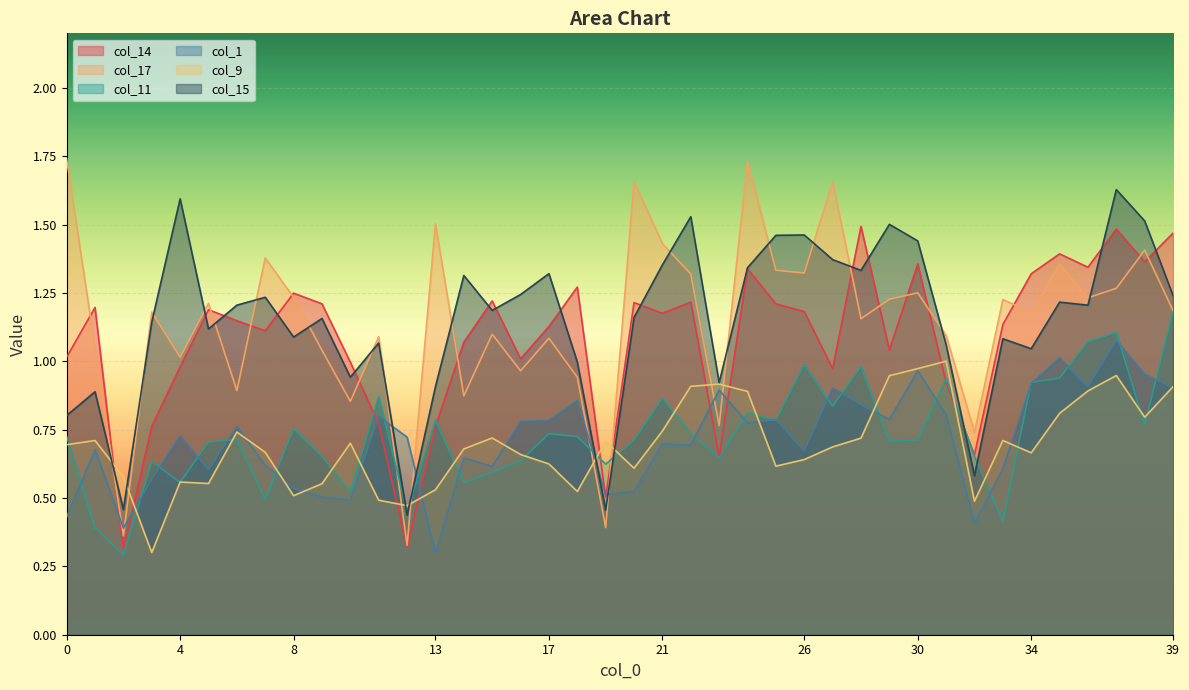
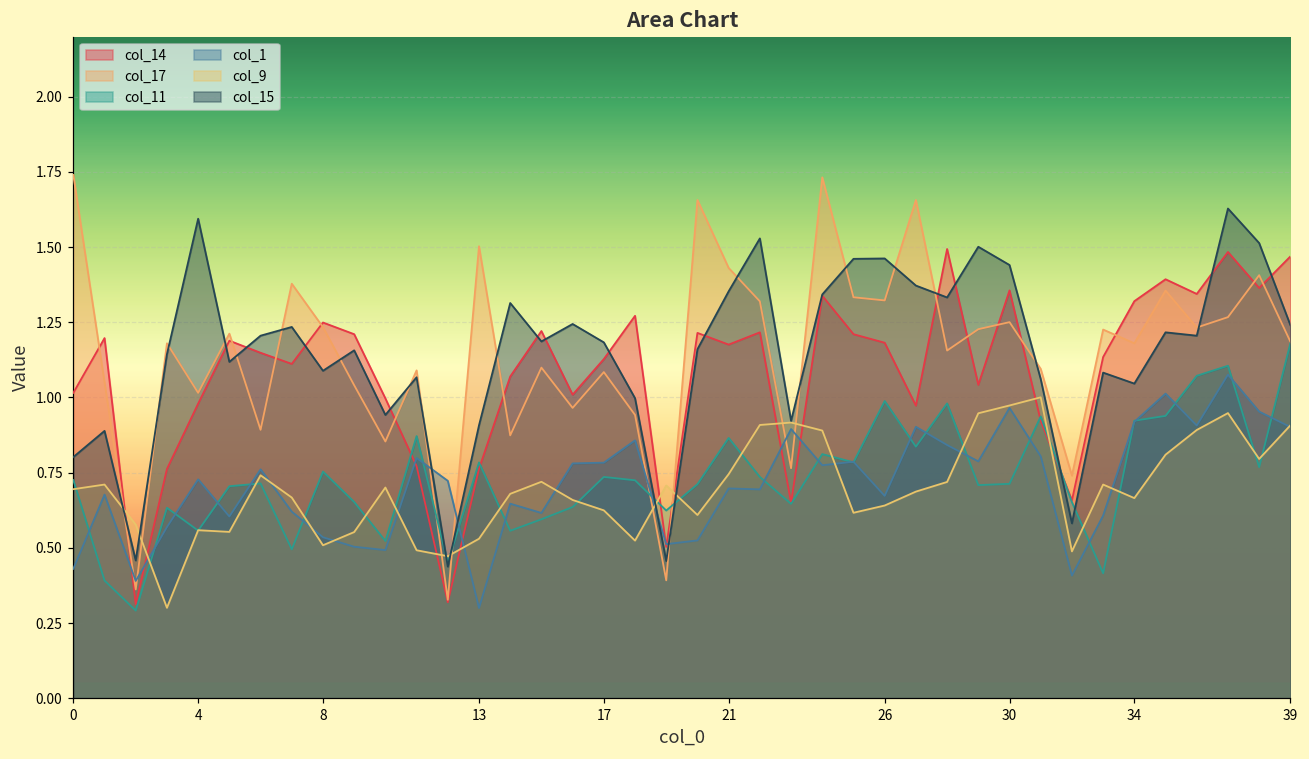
  {
    "col_14": {
      "0": 1.02,
      "4": 0.98,
      "8": 1.25,
      "13": 0.76,
      "17": 1.13,
      "21": 1.18,
      "26": 1.18,
      "30": 1.36,
      "34": 1.32,
      "39": 1.47
    },
    "col_15": {
      "0": 0.80,
      "4": 1.59,
      "8": 1.09,
      "13": 0.91,
-     "17": 1.32,
+     "17": 1.18,
      "21": 1.35,
      "26": 1.46,
      "30": 1.44,
      "34": 1.05,
      "39": 1.24
    }
  }
